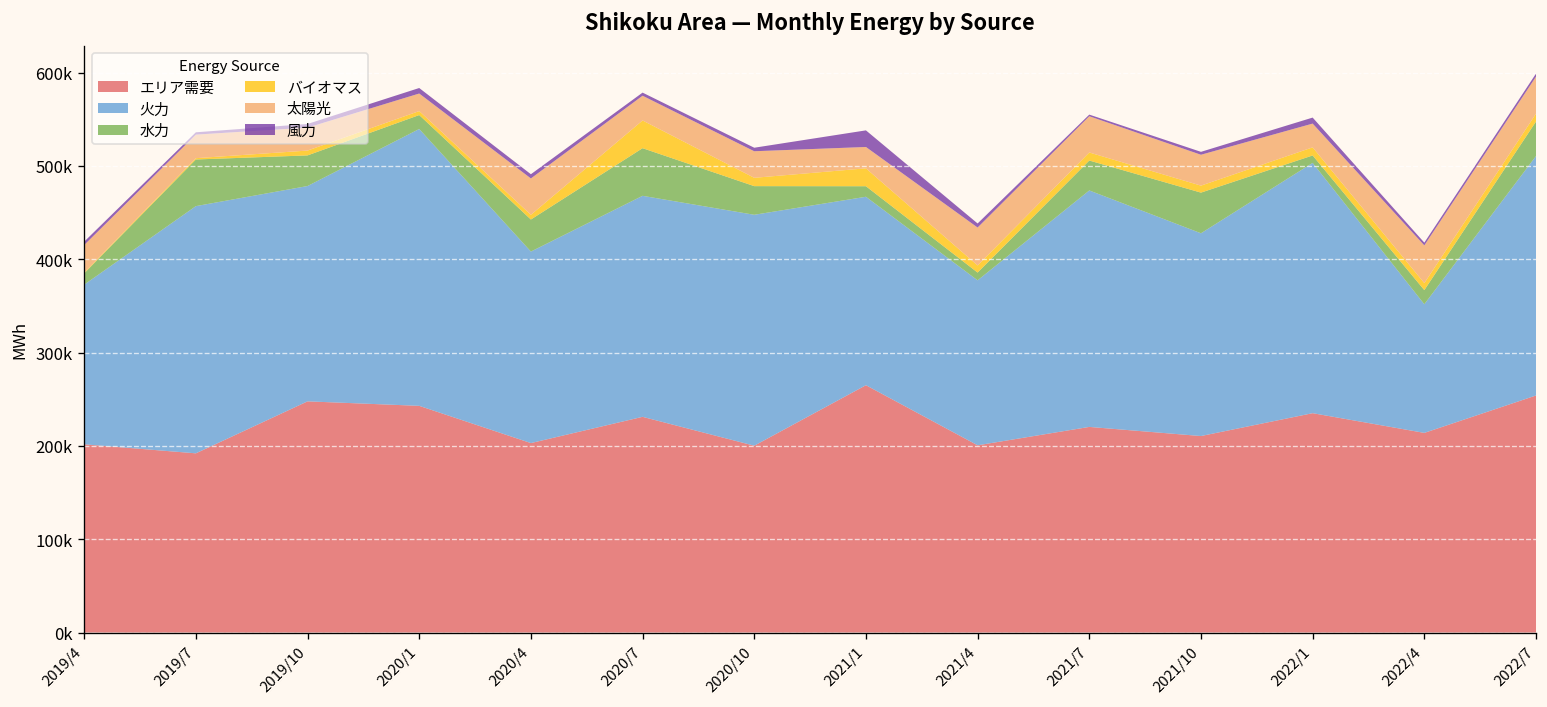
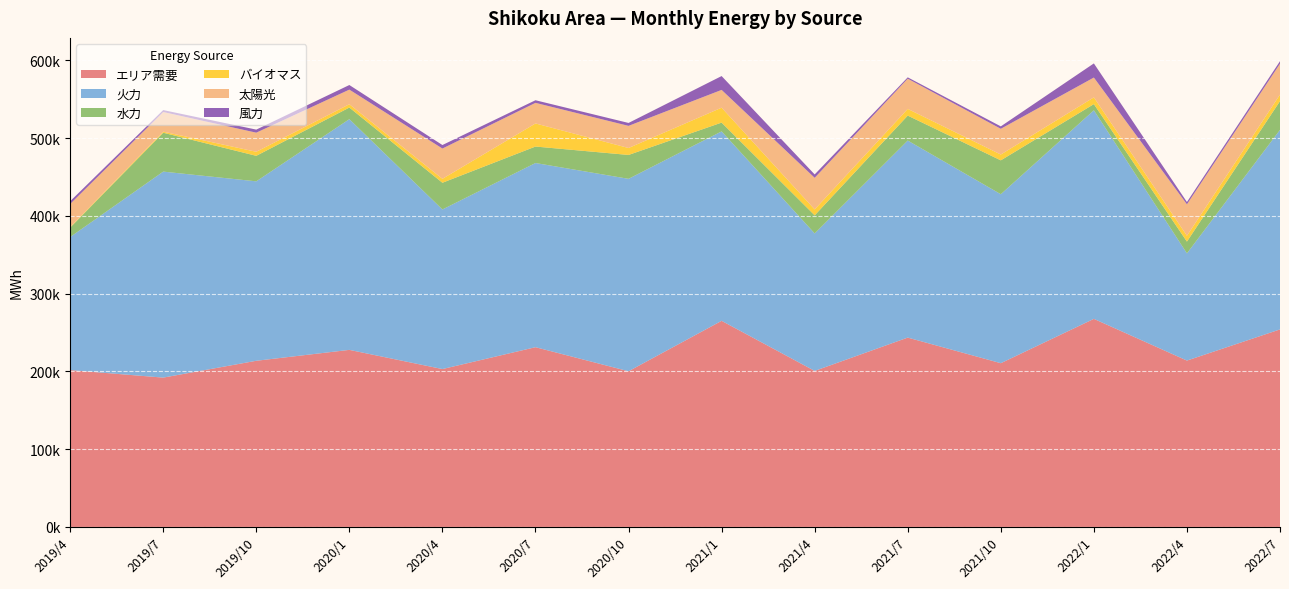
  {
    "エリア需要": {
      "2019/4": 200000,
      "2019/7": 190000,
-     "2019/10": 250000,
-     "2020/1": 240000,
+     "2019/10": 210000,
+     "2020/1": 230000,
      "2020/4": 200000,
      "2020/7": 230000,
      "2020/10": 200000,
      "2021/1": 270000,
      "2021/4": 200000,
-     "2021/7": 220000,
+     "2021/7": 240000,
      "2021/10": 210000,
-     "2022/1": 240000,
+     "2022/1": 270000,
      "2022/4": 210000,
      "2022/7": 250000
    },
    "火力": {
      "2019/4": 170000,
      "2019/7": 260000,
      "2019/10": 230000,
      "2020/1": 300000,
      "2020/4": 210000,
      "2020/7": 240000,
      "2020/10": 250000,
-     "2021/1": 200000,
+     "2021/1": 240000,
      "2021/4": 180000,
      "2021/7": 250000,
      "2021/10": 220000,
      "2022/1": 270000,
      "2022/4": 140000,
      "2022/7": 260000
    },
    "水力": {
      "2019/10": 30000,
      "2020/1": 10000,
      "2020/4": 30000,
-     "2020/7": 50000,
+     "2020/7": 20000,
      "2020/10": 30000,
      "2021/1": 10000,
-     "2021/4": 10000,
+     "2021/4": 20000,
      "2021/7": 30000,
      "2021/10": 40000,
      "2022/1": 10000,
      "2022/4": 20000,
      "2022/7": 40000
    },
    "バイオマス": {
      "2019/10": 10000,
      "2020/1": 0,
      "2020/4": 10000,
      "2020/7": 30000,
      "2020/10": 10000,
      "2021/1": 20000,
      "2021/4": 10000,
      "2021/7": 10000,
      "2021/10": 10000,
      "2022/1": 10000,
      "2022/4": 10000,
      "2022/7": 10000
    },
    "太陽光": {
      "2019/4": 30000,
      "2020/1": 20000,
      "2020/4": 40000,
      "2020/7": 30000,
      "2020/10": 30000,
      "2021/1": 20000,
      "2021/4": 40000,
      "2022/1": 30000
    },
    "風力": {
      "2019/4": 0,
      "2020/1": 10000,
      "2020/4": 0,
      "2020/7": 0,
      "2020/10": 0,
      "2021/1": 20000,
      "2021/4": 0,
-     "2022/1": 10000
+     "2022/1": 20000
    }
  }
